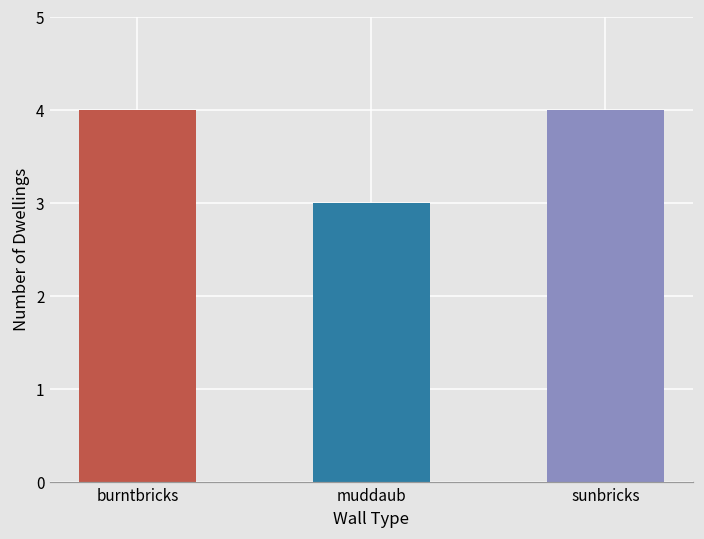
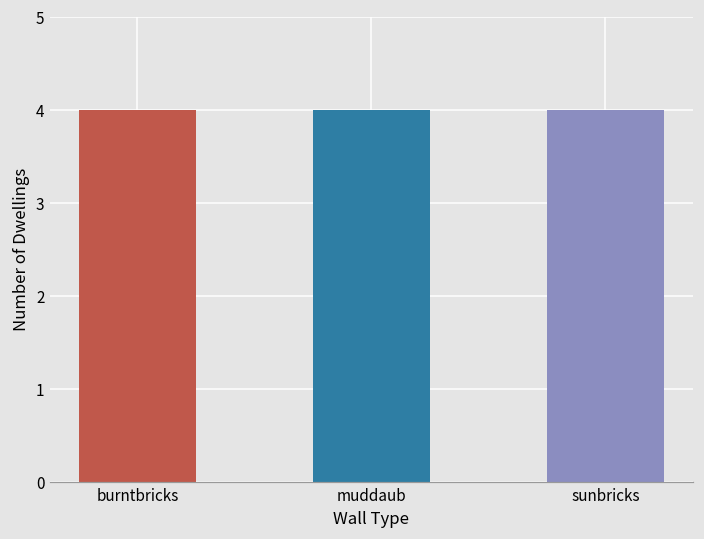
  {
    "burntbricks": 4,
-   "muddaub": 3,
+   "muddaub": 4,
    "sunbricks": 4
  }
